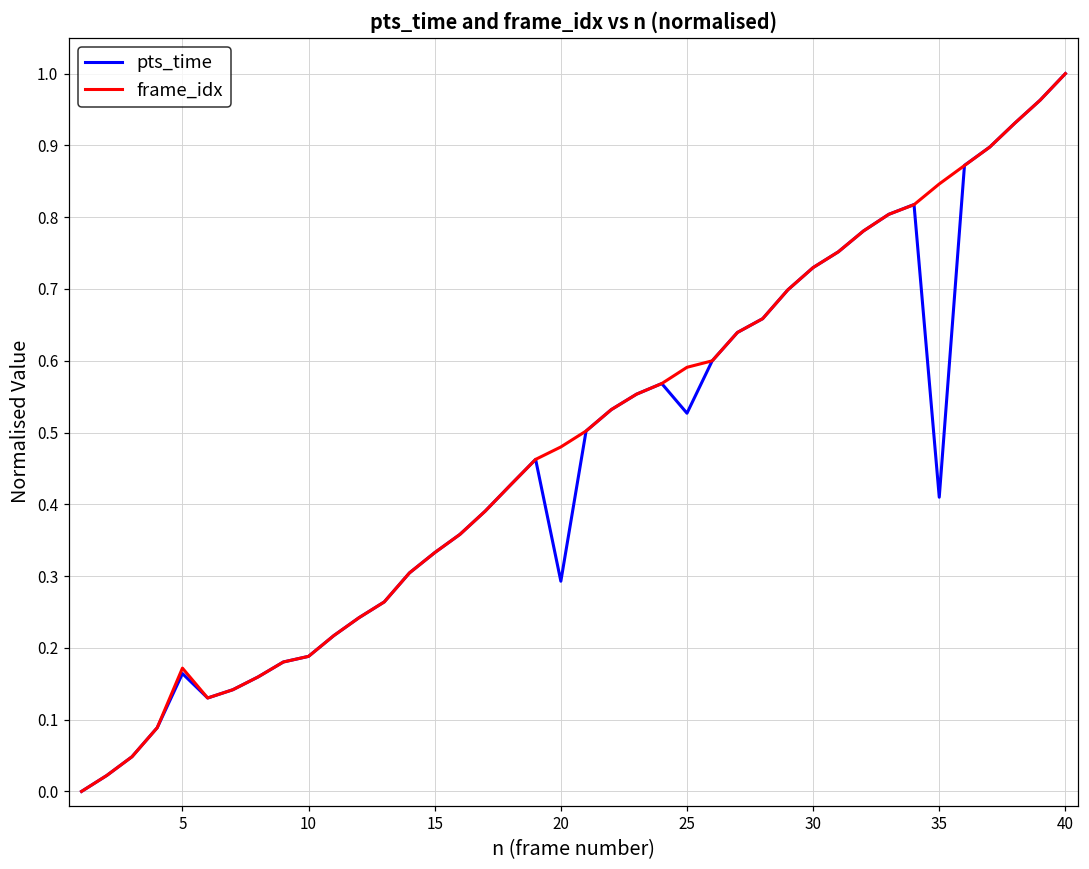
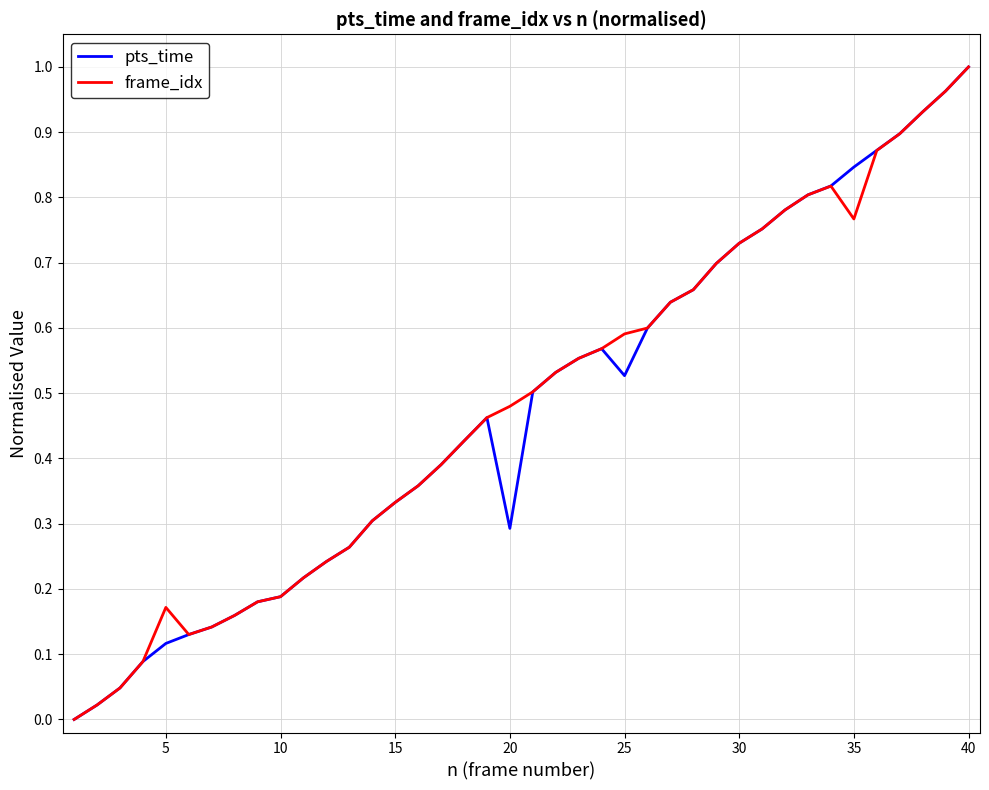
  {
    "pts_time": {
-     "5": 0.16,
+     "5": 0.12,
      "20": 0.29,
      "25": 0.53,
-     "35": 0.41
+     "35": 0.85
    },
    "frame_idx": {
      "5": 0.17,
      "20": 0.48,
      "25": 0.59,
-     "35": 0.85
+     "35": 0.77
    }
  }
